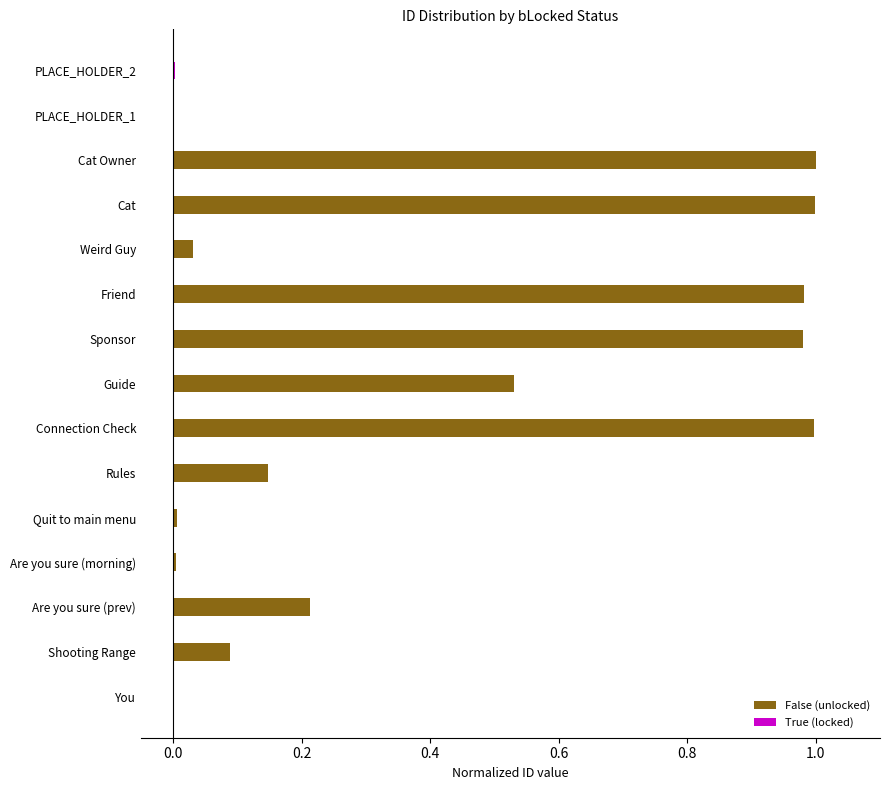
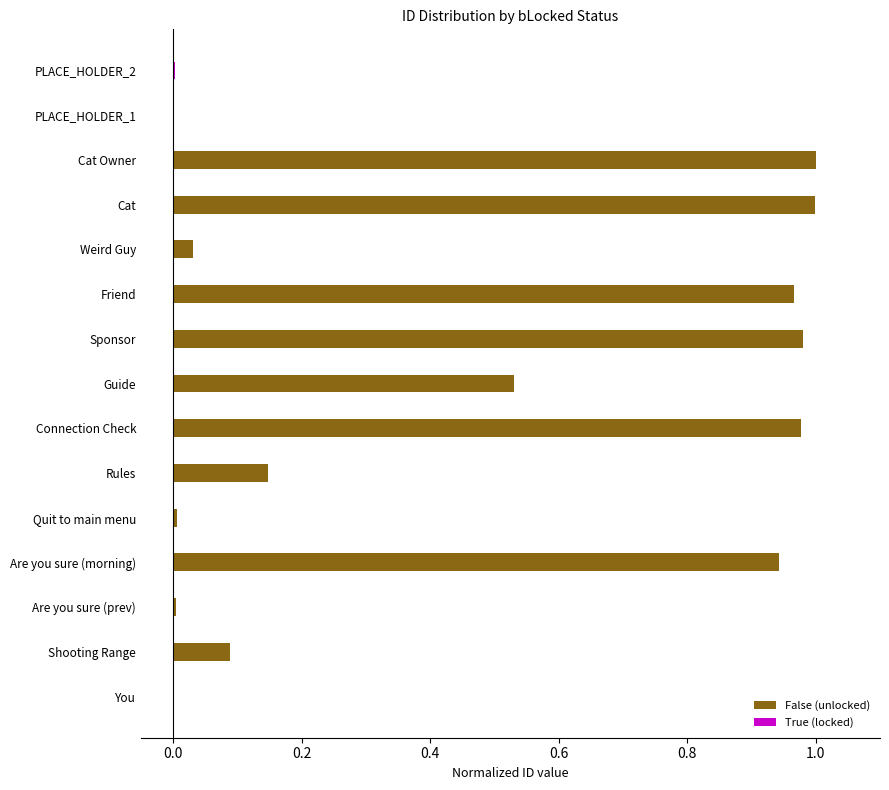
  {
    "False (unlocked)": {
      "Cat Owner": 1.00,
      "Cat": 1.00,
      "Weird Guy": 0.03,
-     "Friend": 0.98,
+     "Friend": 0.97,
      "Sponsor": 0.98,
      "Guide": 0.53,
-     "Connection Check": 1.00,
+     "Connection Check": 0.98,
      "Rules": 0.15,
      "Quit to main menu": 0.01,
-     "Are you sure (morning)": 0.00,
-     "Are you sure (prev)": 0.21,
+     "Are you sure (morning)": 0.94,
+     "Are you sure (prev)": 0.00,
      "Shooting Range": 0.09,
      "You": 0.00
    }
  }
